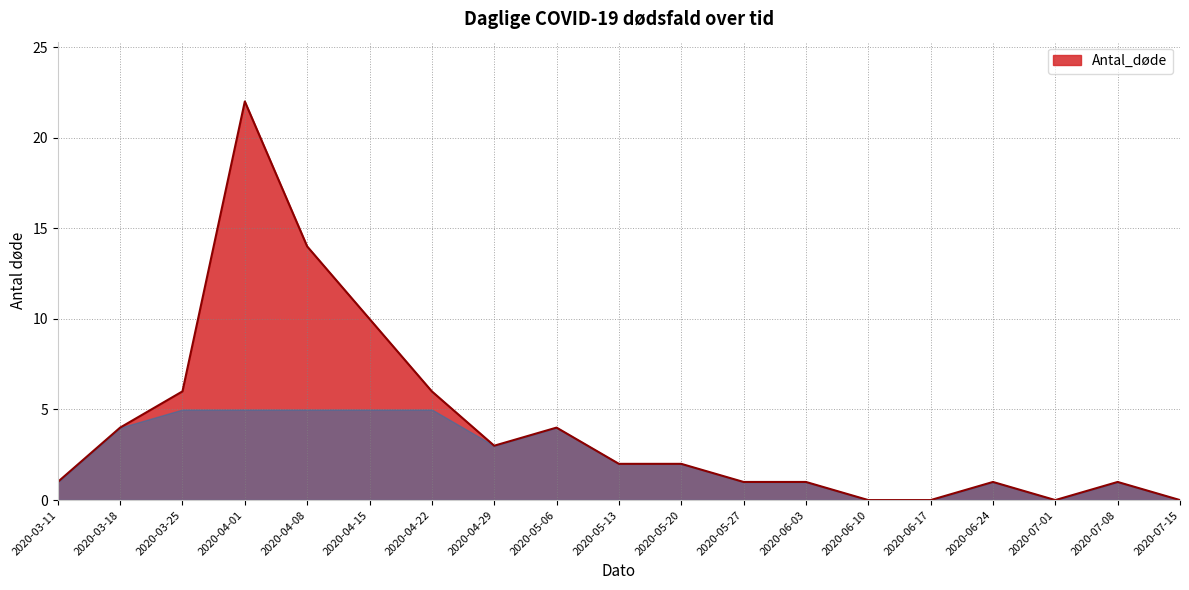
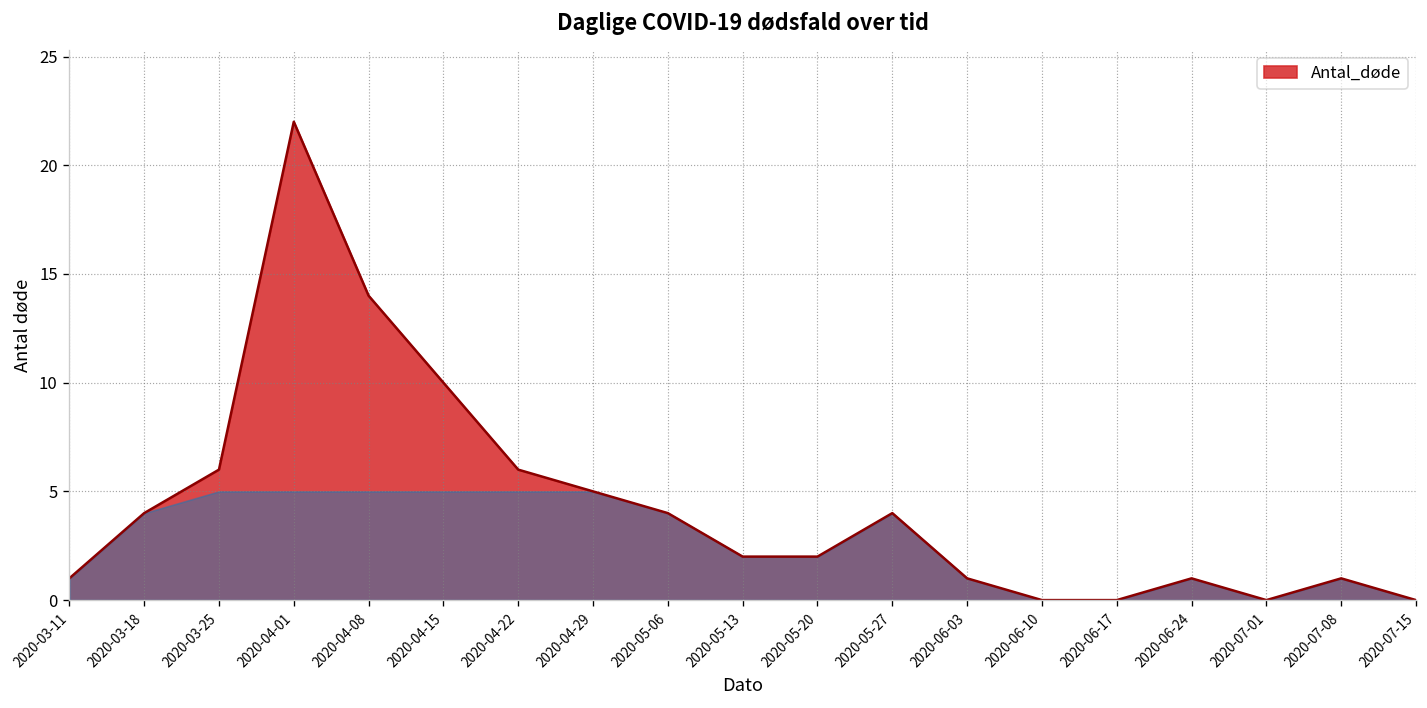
  {
    "Antal_døde": {
      "2020-03-25": 6,
      "2020-04-01": 22,
      "2020-04-08": 14,
      "2020-04-15": 10,
      "2020-04-22": 6,
-     "2020-04-29": 3,
-     "2020-05-27": 1
+     "2020-04-29": 5,
+     "2020-05-27": 4
    }
  }
